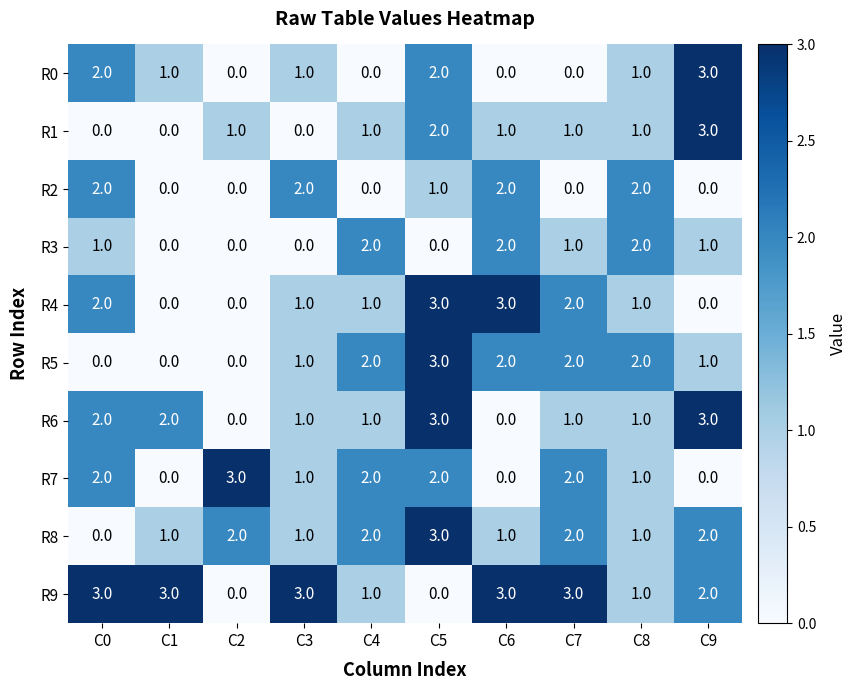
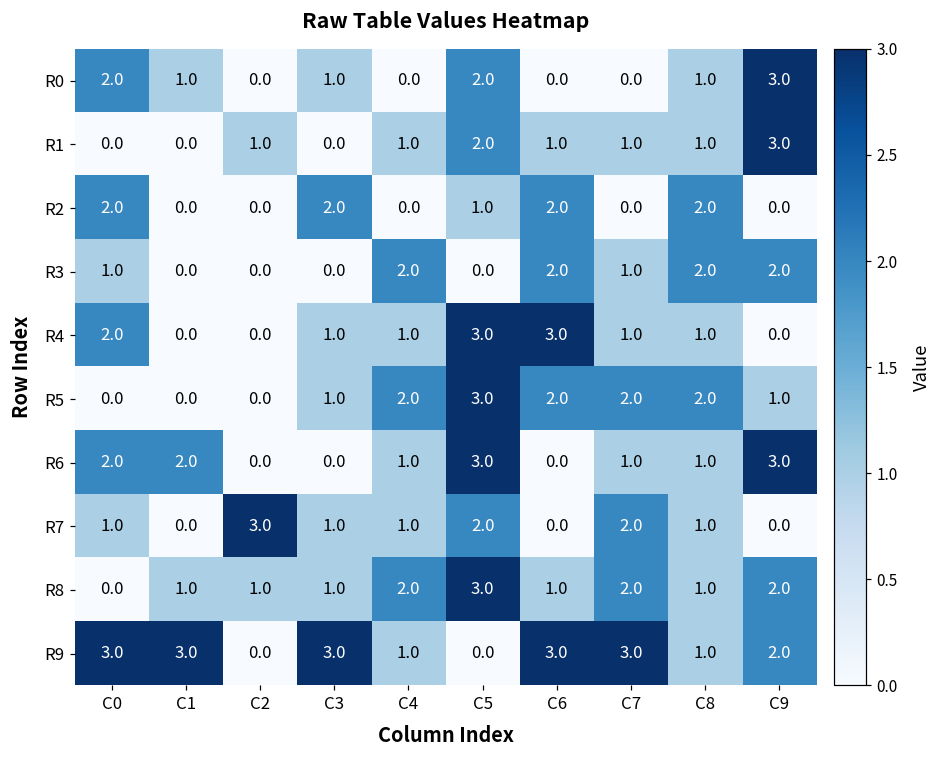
  {
    "R0": {
      "C0": 2.0,
      "C1": 1.0,
      "C2": 0.0,
      "C3": 1.0,
      "C4": 0.0,
      "C5": 2.0,
      "C6": 0.0,
      "C7": 0.0,
      "C8": 1.0,
      "C9": 3.0
    },
    "R1": {
      "C0": 0.0,
      "C1": 0.0,
      "C2": 1.0,
      "C3": 0.0,
      "C4": 1.0,
      "C5": 2.0,
      "C6": 1.0,
      "C7": 1.0,
      "C8": 1.0,
      "C9": 3.0
    },
    "R2": {
      "C0": 2.0,
      "C1": 0.0,
      "C2": 0.0,
      "C3": 2.0,
      "C4": 0.0,
      "C5": 1.0,
      "C6": 2.0,
      "C7": 0.0,
      "C8": 2.0,
      "C9": 0.0
    },
    "R3": {
      "C0": 1.0,
      "C1": 0.0,
      "C2": 0.0,
      "C3": 0.0,
      "C4": 2.0,
      "C5": 0.0,
      "C6": 2.0,
      "C7": 1.0,
      "C8": 2.0,
-     "C9": 1.0
+     "C9": 2.0
    },
    "R4": {
      "C0": 2.0,
      "C1": 0.0,
      "C2": 0.0,
      "C3": 1.0,
      "C4": 1.0,
      "C5": 3.0,
      "C6": 3.0,
-     "C7": 2.0,
+     "C7": 1.0,
      "C8": 1.0,
      "C9": 0.0
    },
    "R5": {
      "C0": 0.0,
      "C1": 0.0,
      "C2": 0.0,
      "C3": 1.0,
      "C4": 2.0,
      "C5": 3.0,
      "C6": 2.0,
      "C7": 2.0,
      "C8": 2.0,
      "C9": 1.0
    },
    "R6": {
      "C0": 2.0,
      "C1": 2.0,
      "C2": 0.0,
-     "C3": 1.0,
+     "C3": 0.0,
      "C4": 1.0,
      "C5": 3.0,
      "C6": 0.0,
      "C7": 1.0,
      "C8": 1.0,
      "C9": 3.0
    },
    "R7": {
-     "C0": 2.0,
+     "C0": 1.0,
      "C1": 0.0,
      "C2": 3.0,
      "C3": 1.0,
-     "C4": 2.0,
+     "C4": 1.0,
      "C5": 2.0,
      "C6": 0.0,
      "C7": 2.0,
      "C8": 1.0,
      "C9": 0.0
    },
    "R8": {
      "C0": 0.0,
      "C1": 1.0,
-     "C2": 2.0,
+     "C2": 1.0,
      "C3": 1.0,
      "C4": 2.0,
      "C5": 3.0,
      "C6": 1.0,
      "C7": 2.0,
      "C8": 1.0,
      "C9": 2.0
    },
    "R9": {
      "C0": 3.0,
      "C1": 3.0,
      "C2": 0.0,
      "C3": 3.0,
      "C4": 1.0,
      "C5": 0.0,
      "C6": 3.0,
      "C7": 3.0,
      "C8": 1.0,
      "C9": 2.0
    }
  }
